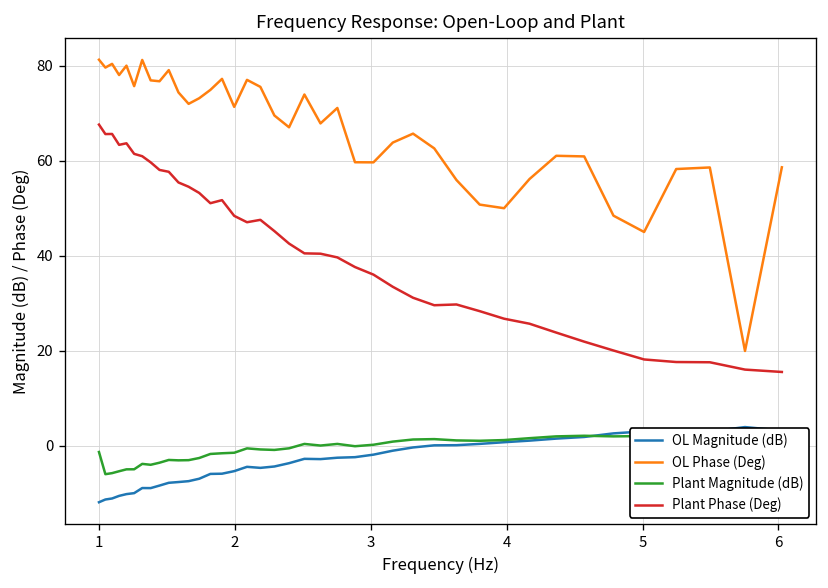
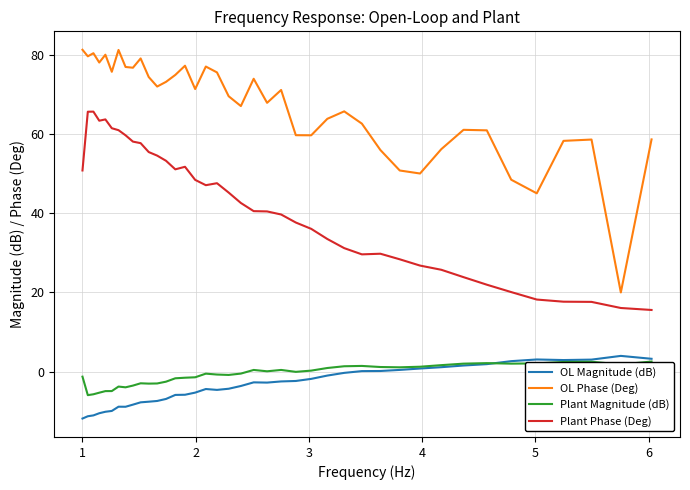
  {
    "OL Magnitude (dB)": {
      "1": -12
    },
    "OL Phase (Deg)": {
      "1": 81
    },
    "Plant Magnitude (dB)": {
      "1": -1
    },
    "Plant Phase (Deg)": {
-     "1": 68
+     "1": 51
    }
  }
